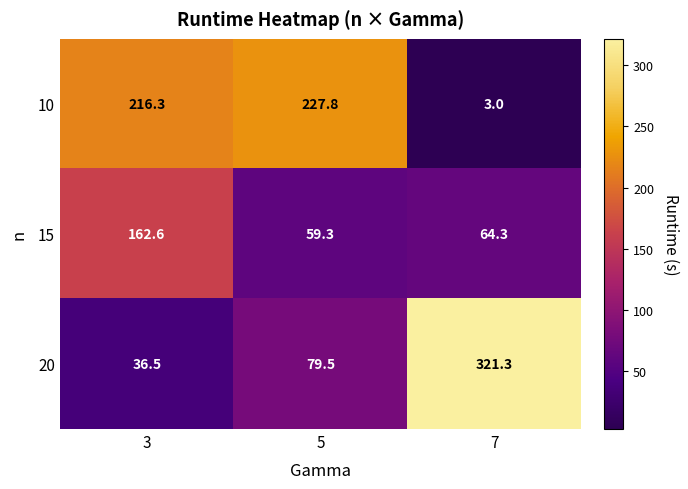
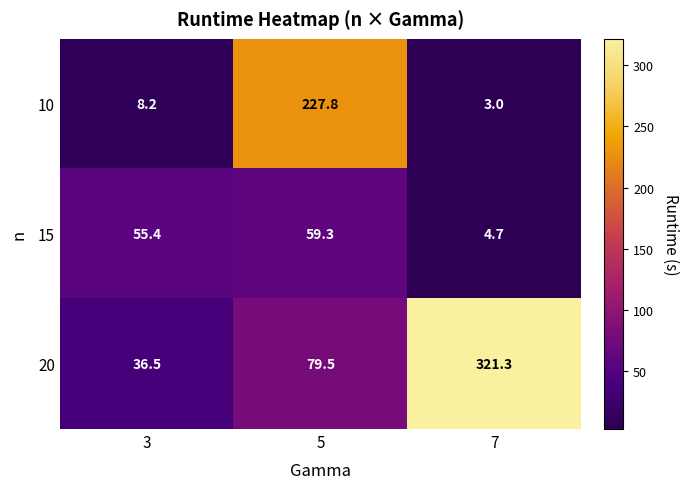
  {
    "10": {
-     "3": 216.3,
+     "3": 8.2,
      "5": 227.8,
      "7": 3.0
    },
    "15": {
-     "3": 162.6,
+     "3": 55.4,
      "5": 59.3,
-     "7": 64.3
+     "7": 4.7
    },
    "20": {
      "3": 36.5,
      "5": 79.5,
      "7": 321.3
    }
  }
